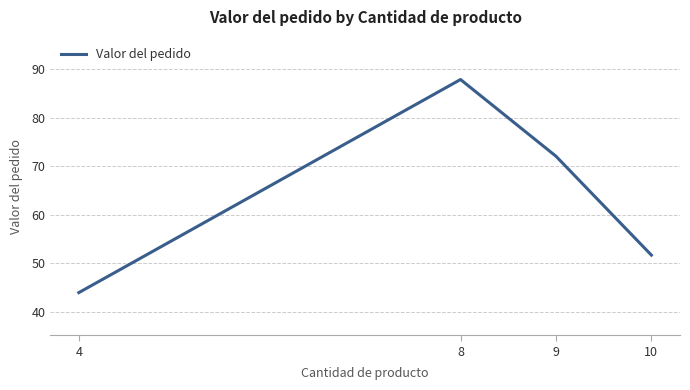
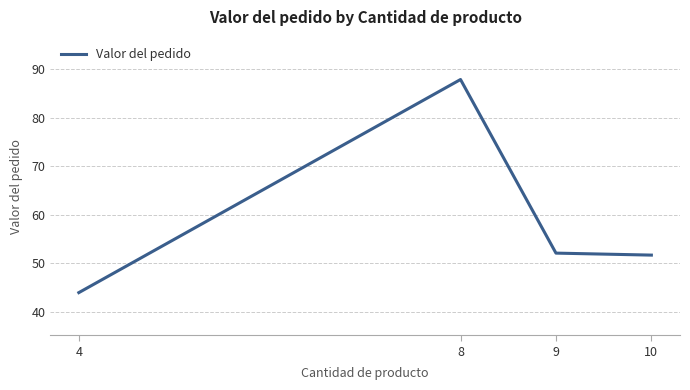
  {
    "4": 44,
    "8": 88,
-   "9": 72,
+   "9": 52,
    "10": 52
  }
